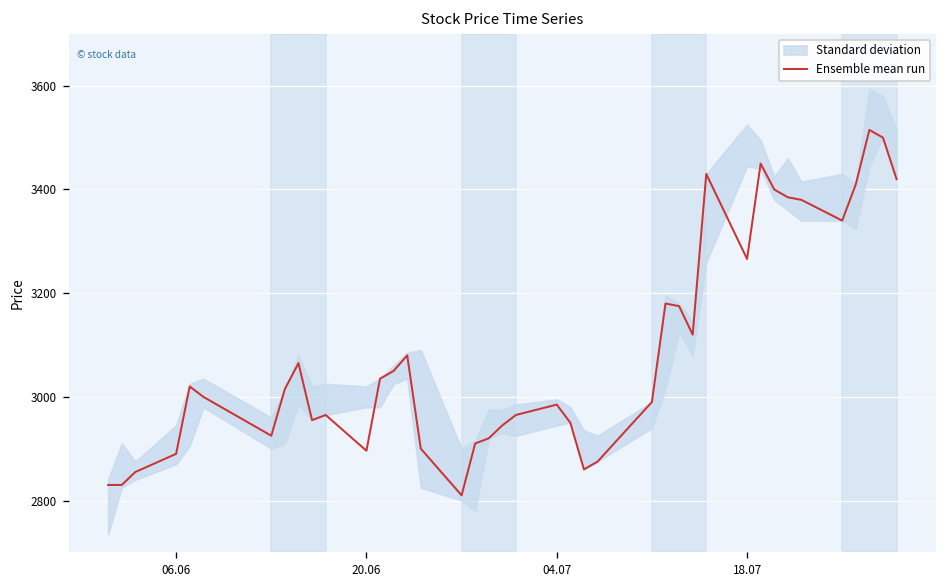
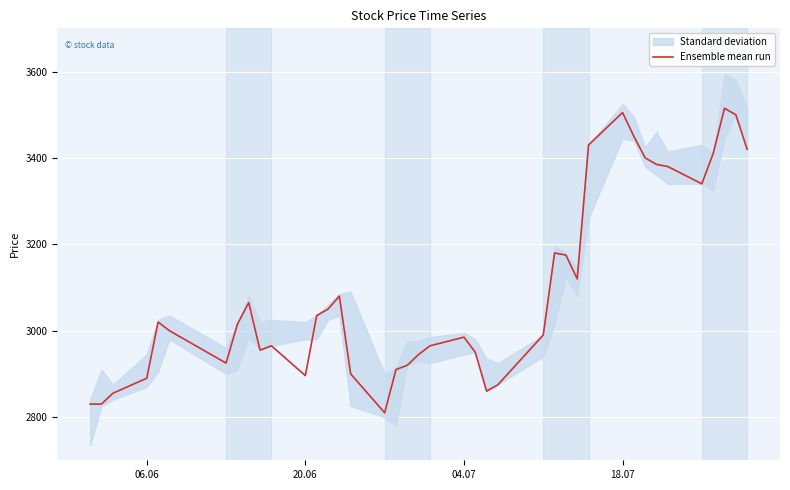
  {
    "Ensemble mean run": {
      "06.06": 2890,
      "20.06": 2900,
      "04.07": 2990,
-     "18.07": 3270
+     "18.07": 3510
    }
  }
